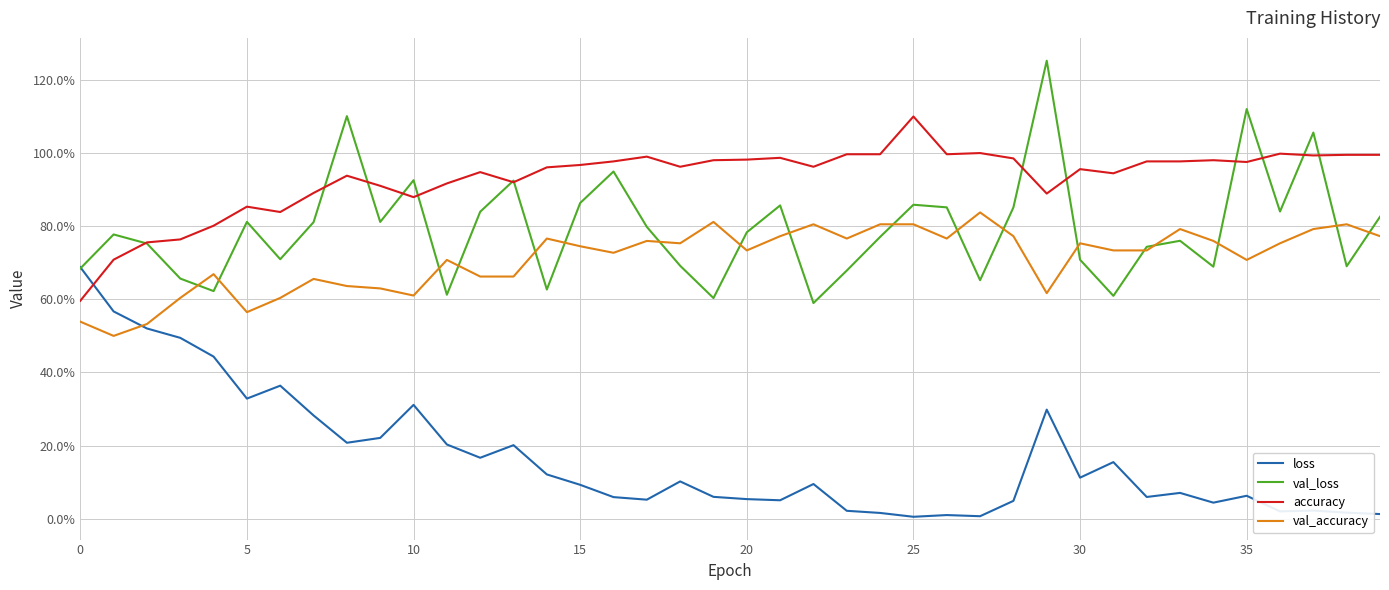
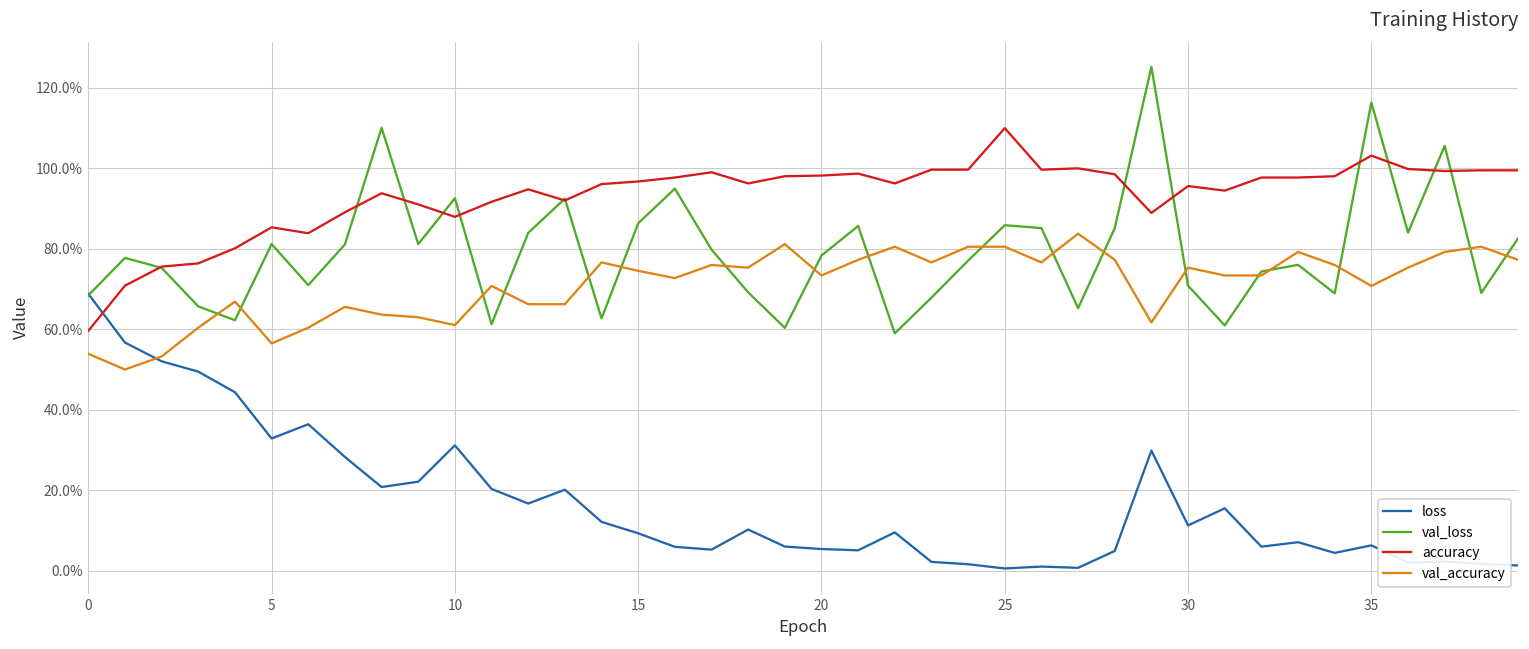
  {
    "loss": {
      "5": "33%",
      "10": "31%",
      "15": "9%",
      "20": "5%",
      "25": "1%",
      "30": "11%",
      "35": "6%"
    },
    "val_loss": {
      "5": "81%",
      "10": "93%",
      "15": "86%",
      "20": "78%",
      "25": "86%",
      "30": "71%",
-     "35": "112%"
+     "35": "116%"
    },
    "accuracy": {
      "0": "60%",
      "5": "85%",
      "10": "88%",
      "15": "97%",
      "20": "98%",
      "25": "110%",
      "30": "96%",
-     "35": "98%"
+     "35": "103%"
    },
    "val_accuracy": {
      "0": "54%",
      "5": "56%",
      "10": "61%",
      "15": "75%",
      "20": "73%",
      "25": "81%",
      "30": "75%",
      "35": "71%"
    }
  }
